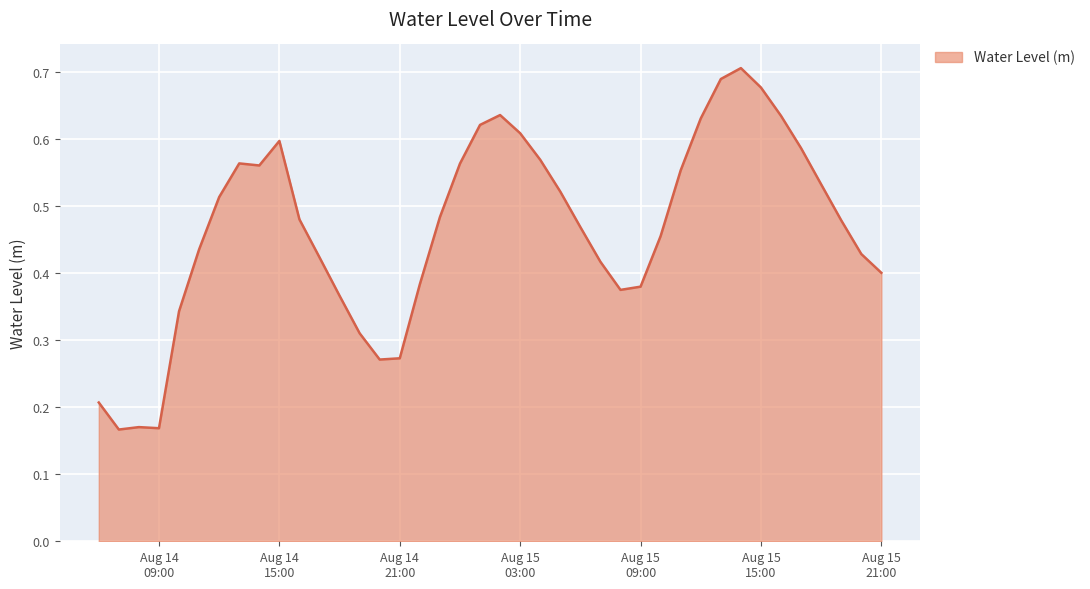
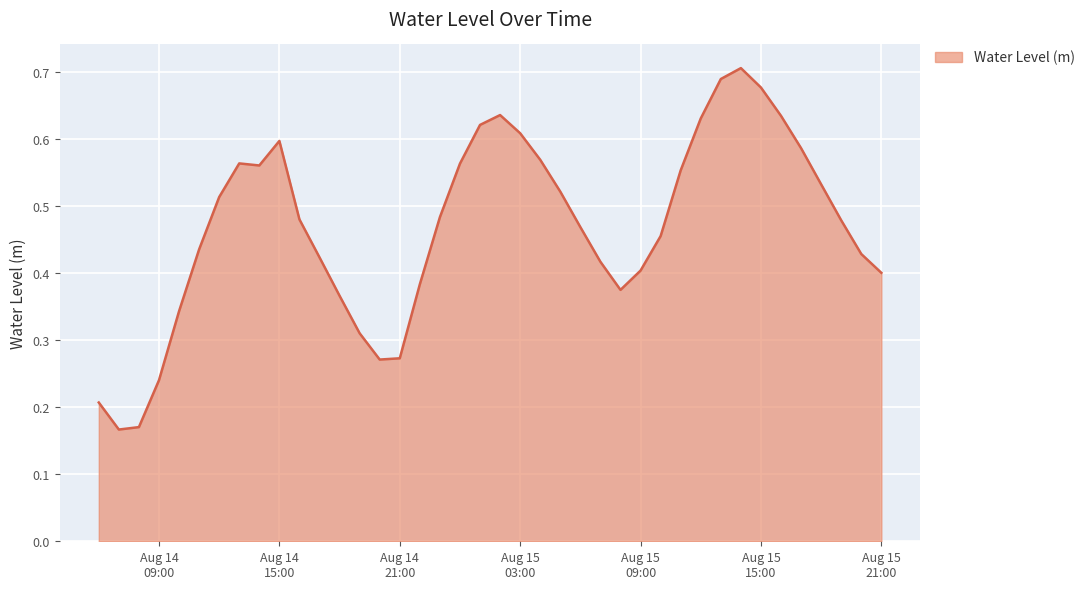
  {
-   "Aug 14 09:00": 0.17,
+   "Aug 14 09:00": 0.24,
    "Aug 14 15:00": 0.60,
    "Aug 14 21:00": 0.27,
    "Aug 15 03:00": 0.61,
-   "Aug 15 09:00": 0.38,
+   "Aug 15 09:00": 0.40,
    "Aug 15 15:00": 0.68,
    "Aug 15 21:00": 0.40
  }
